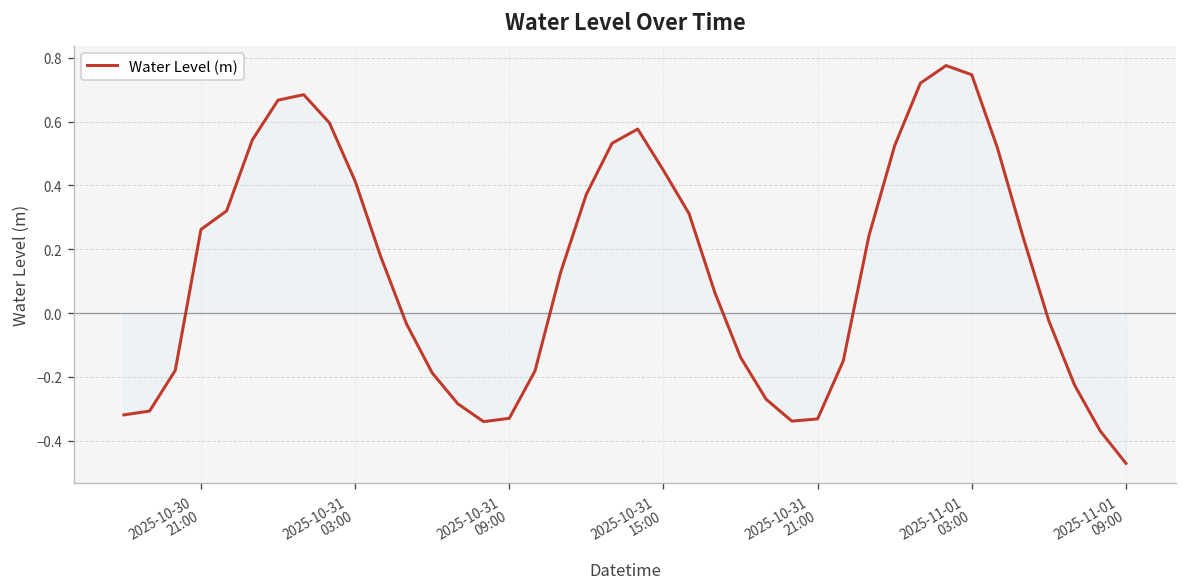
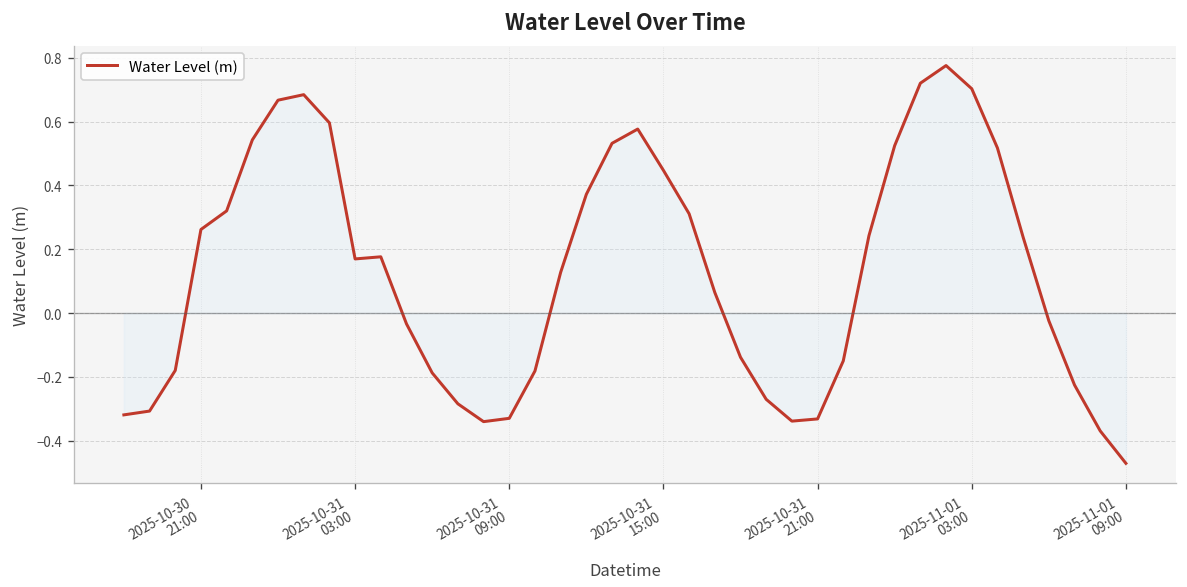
  {
    "Water Level (m)": {
-     "2025-10-31 03:00": 0.41,
+     "2025-10-31 03:00": 0.17,
      "2025-10-31 09:00": -0.33,
      "2025-10-31 21:00": -0.33,
-     "2025-11-01 03:00": 0.75,
+     "2025-11-01 03:00": 0.70,
      "2025-11-01 09:00": -0.47
    }
  }
